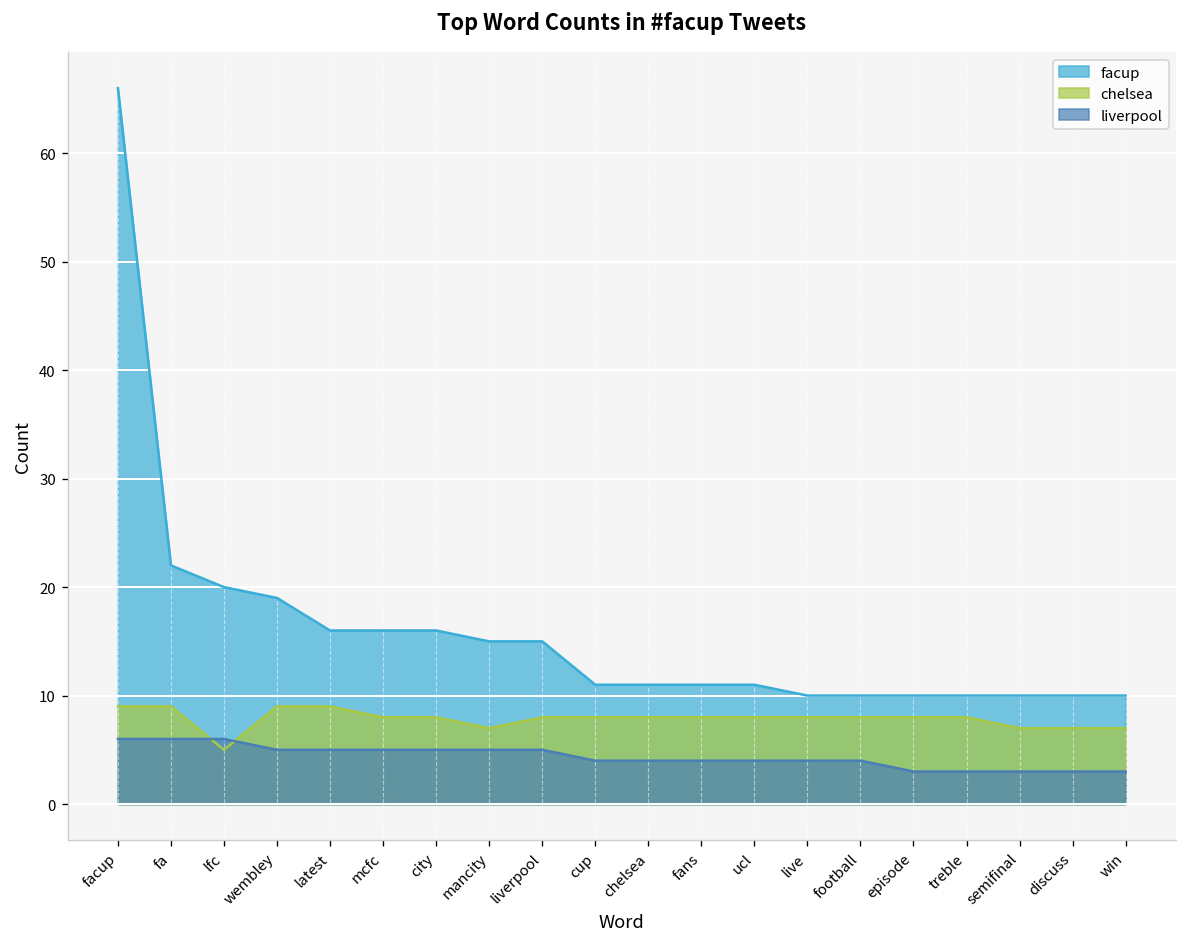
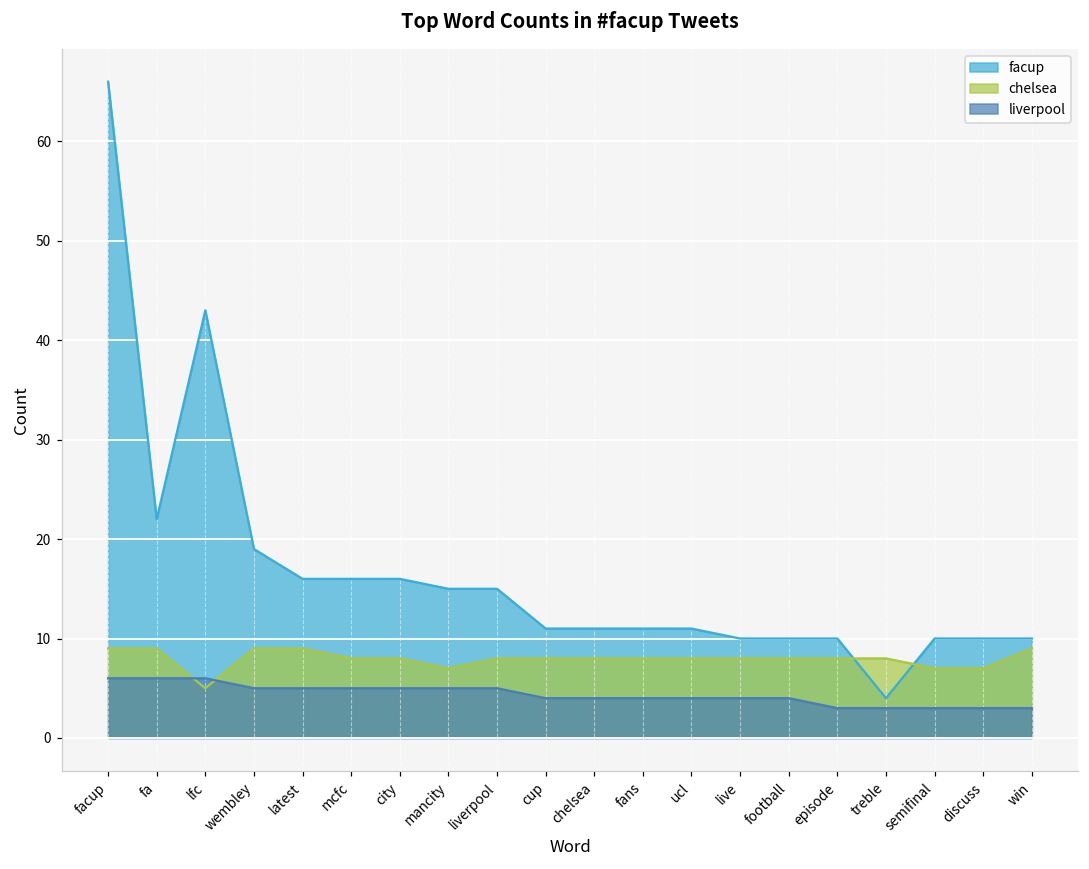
  {
    "facup": {
      "facup": 66,
      "fa": 22,
-     "lfc": 20,
+     "lfc": 43,
      "wembley": 19,
      "latest": 16,
      "mcfc": 16,
      "city": 16,
      "mancity": 15,
      "liverpool": 15,
      "cup": 11,
      "chelsea": 11,
      "fans": 11,
      "ucl": 11,
      "live": 10,
      "football": 10,
      "episode": 10,
-     "treble": 10,
+     "treble": 4,
      "semifinal": 10,
      "discuss": 10,
      "win": 10
    },
    "chelsea": {
      "facup": 9,
      "fa": 9,
      "lfc": 5,
      "wembley": 9,
      "latest": 9,
      "mcfc": 8,
      "city": 8,
      "mancity": 7,
      "liverpool": 8,
      "cup": 8,
      "chelsea": 8,
      "fans": 8,
      "ucl": 8,
      "live": 8,
      "football": 8,
      "episode": 8,
      "treble": 8,
      "semifinal": 7,
      "discuss": 7,
-     "win": 7
+     "win": 9
    },
    "liverpool": {
      "facup": 6,
      "fa": 6,
      "lfc": 6,
      "wembley": 5,
      "latest": 5,
      "mcfc": 5,
      "city": 5,
      "mancity": 5,
      "liverpool": 5,
      "cup": 4,
      "chelsea": 4,
      "fans": 4,
      "ucl": 4,
      "live": 4,
      "football": 4,
      "episode": 3,
      "treble": 3,
      "semifinal": 3,
      "discuss": 3,
      "win": 3
    }
  }
